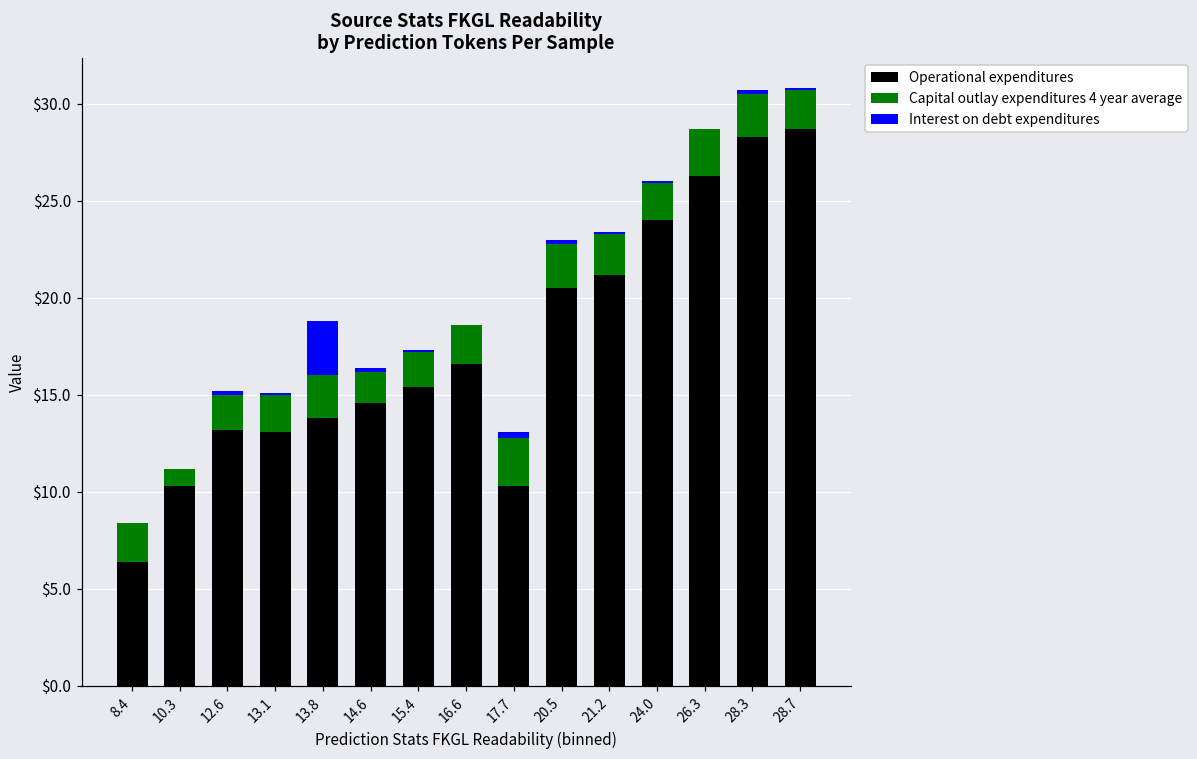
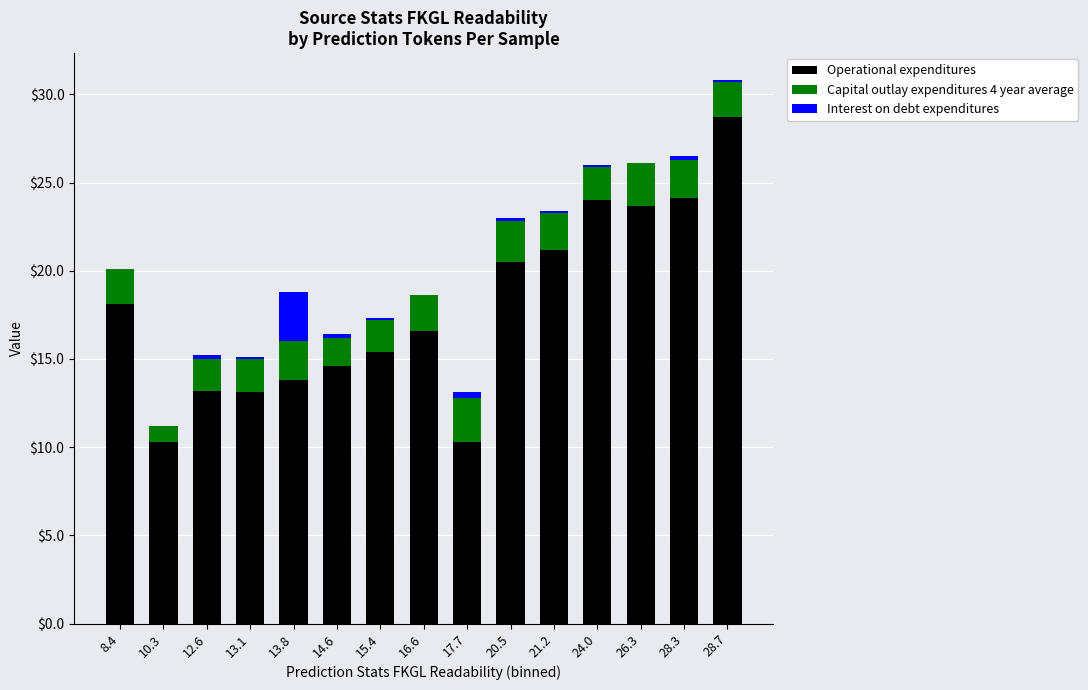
  {
    "Operational expenditures": {
-     "8.4": "$6.4",
+     "8.4": "$18.1",
      "10.3": "$10.3",
      "12.6": "$13.2",
      "13.1": "$13.1",
      "13.8": "$13.8",
      "14.6": "$14.6",
      "15.4": "$15.4",
      "16.6": "$16.6",
      "17.7": "$10.3",
      "20.5": "$20.5",
      "21.2": "$21.2",
      "24.0": "$24.0",
-     "26.3": "$26.3",
-     "28.3": "$28.3",
+     "26.3": "$23.7",
+     "28.3": "$24.1",
      "28.7": "$28.7"
    },
    "Capital outlay expenditures 4 year average": {
      "8.4": "$2.0",
      "10.3": "$0.9",
      "12.6": "$1.8",
      "13.1": "$1.9",
      "13.8": "$2.2",
      "14.6": "$1.6",
      "15.4": "$1.8",
      "16.6": "$2.0",
      "17.7": "$2.5",
      "20.5": "$2.3",
      "21.2": "$2.1",
      "24.0": "$1.9",
      "26.3": "$2.4",
      "28.3": "$2.2",
      "28.7": "$2.0"
    },
    "Interest on debt expenditures": {
      "8.4": "$0.0",
      "10.3": "$0.0",
      "12.6": "$0.2",
      "13.8": "$2.8",
      "14.6": "$0.2",
      "16.6": "$0.0",
      "17.7": "$0.3",
      "20.5": "$0.2",
      "26.3": "$0.0",
      "28.3": "$0.2"
    }
  }
